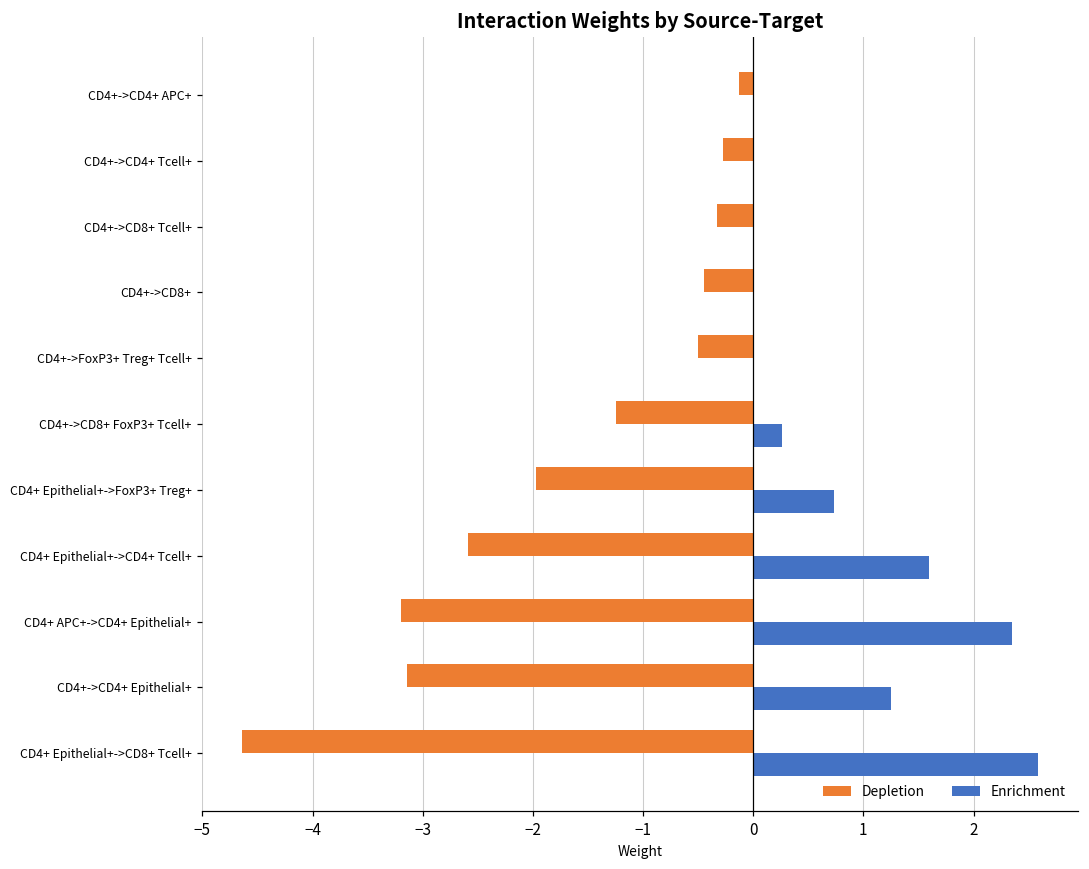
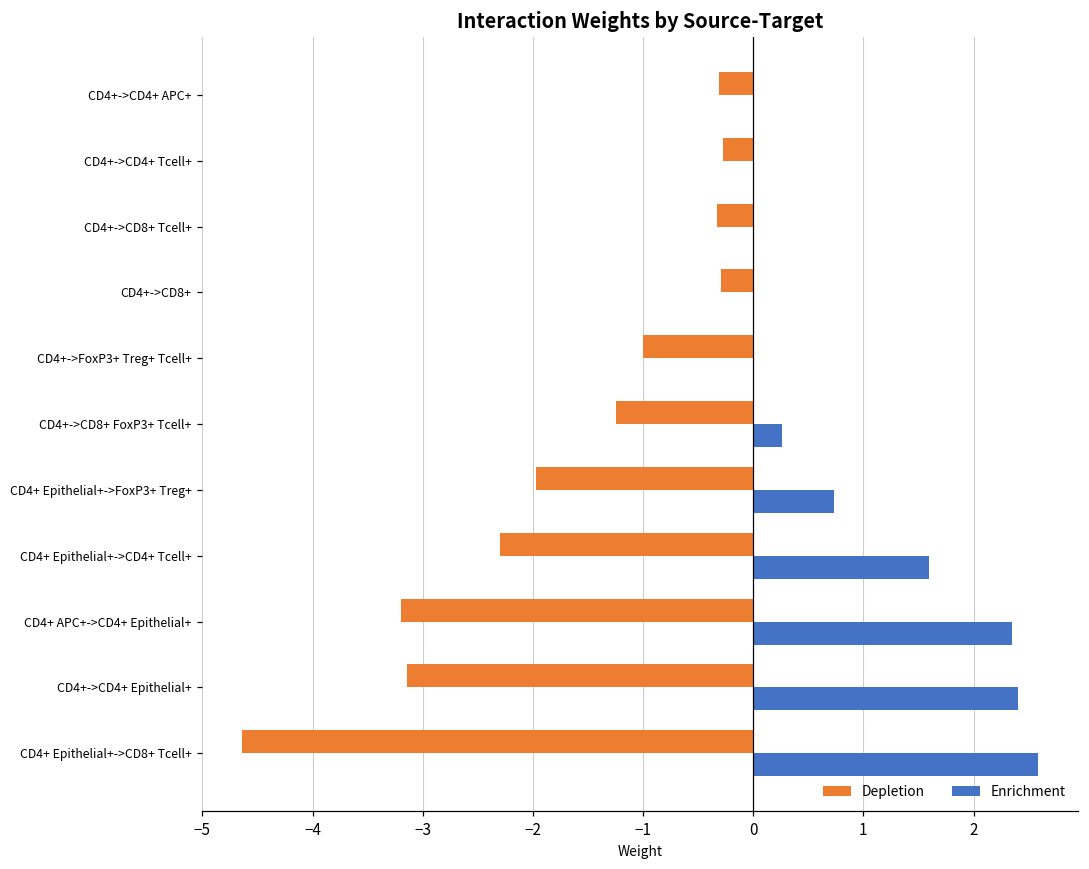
  {
    "Depletion": {
-     "CD4+->CD4+ APC+": -0.12,
+     "CD4+->CD4+ APC+": -0.31,
      "CD4+->CD4+ Tcell+": -0.27,
      "CD4+->CD8+ Tcell+": -0.33,
-     "CD4+->CD8+": -0.45,
-     "CD4+->FoxP3+ Treg+ Tcell+": -0.50,
+     "CD4+->CD8+": -0.29,
+     "CD4+->FoxP3+ Treg+ Tcell+": -1.00,
      "CD4+->CD8+ FoxP3+ Tcell+": -1.24,
      "CD4+ Epithelial+->FoxP3+ Treg+": -1.97,
-     "CD4+ Epithelial+->CD4+ Tcell+": -2.59,
+     "CD4+ Epithelial+->CD4+ Tcell+": -2.30,
      "CD4+ APC+->CD4+ Epithelial+": -3.20,
      "CD4+->CD4+ Epithelial+": -3.14,
      "CD4+ Epithelial+->CD8+ Tcell+": -4.64
    },
    "Enrichment": {
      "CD4+->CD4+ APC+": 0.00,
      "CD4+->CD4+ Tcell+": 0.00,
      "CD4+->CD8+ Tcell+": 0.00,
      "CD4+->CD8+": 0.00,
      "CD4+->FoxP3+ Treg+ Tcell+": 0.00,
      "CD4+->CD8+ FoxP3+ Tcell+": 0.26,
      "CD4+ Epithelial+->FoxP3+ Treg+": 0.73,
      "CD4+ Epithelial+->CD4+ Tcell+": 1.59,
      "CD4+ APC+->CD4+ Epithelial+": 2.35,
-     "CD4+->CD4+ Epithelial+": 1.25,
+     "CD4+->CD4+ Epithelial+": 2.41,
      "CD4+ Epithelial+->CD8+ Tcell+": 2.59
    }
  }
